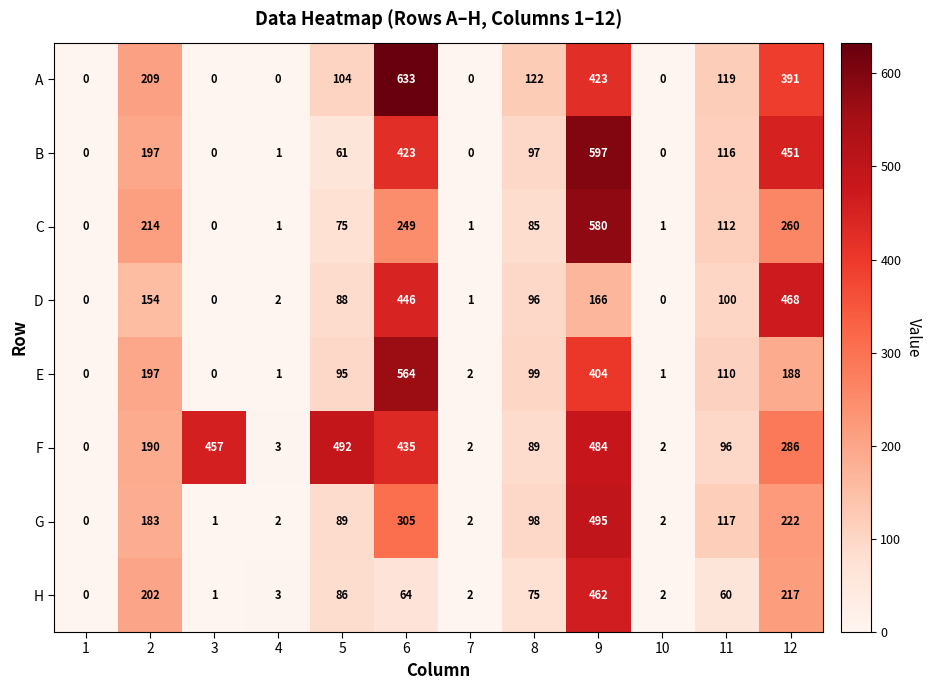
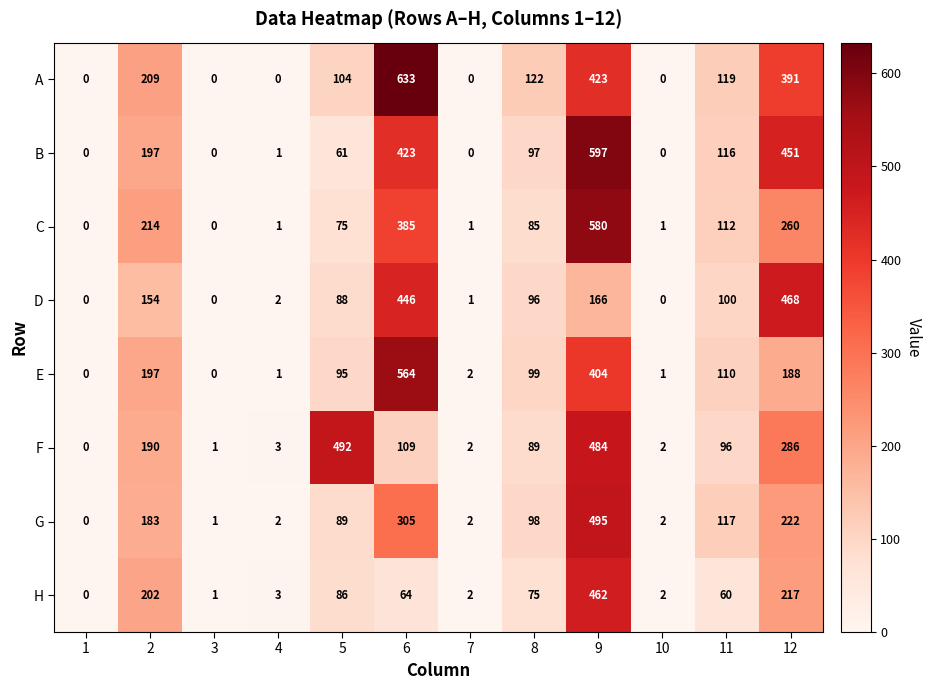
  {
    "A": {
      "1": 0,
      "2": 209,
      "3": 0,
      "4": 0,
      "5": 104,
      "6": 633,
      "7": 0,
      "8": 122,
      "9": 423,
      "10": 0,
      "11": 119,
      "12": 391
    },
    "B": {
      "1": 0,
      "2": 197,
      "3": 0,
      "4": 1,
      "5": 61,
      "6": 423,
      "7": 0,
      "8": 97,
      "9": 597,
      "10": 0,
      "11": 116,
      "12": 451
    },
    "C": {
      "1": 0,
      "2": 214,
      "3": 0,
      "4": 1,
      "5": 75,
-     "6": 249,
+     "6": 385,
      "7": 1,
      "8": 85,
      "9": 580,
      "10": 1,
      "11": 112,
      "12": 260
    },
    "D": {
      "1": 0,
      "2": 154,
      "3": 0,
      "4": 2,
      "5": 88,
      "6": 446,
      "7": 1,
      "8": 96,
      "9": 166,
      "10": 0,
      "11": 100,
      "12": 468
    },
    "E": {
      "1": 0,
      "2": 197,
      "3": 0,
      "4": 1,
      "5": 95,
      "6": 564,
      "7": 2,
      "8": 99,
      "9": 404,
      "10": 1,
      "11": 110,
      "12": 188
    },
    "F": {
      "1": 0,
      "2": 190,
-     "3": 457,
+     "3": 1,
      "4": 3,
      "5": 492,
-     "6": 435,
+     "6": 109,
      "7": 2,
      "8": 89,
      "9": 484,
      "10": 2,
      "11": 96,
      "12": 286
    },
    "G": {
      "1": 0,
      "2": 183,
      "3": 1,
      "4": 2,
      "5": 89,
      "6": 305,
      "7": 2,
      "8": 98,
      "9": 495,
      "10": 2,
      "11": 117,
      "12": 222
    },
    "H": {
      "1": 0,
      "2": 202,
      "3": 1,
      "4": 3,
      "5": 86,
      "6": 64,
      "7": 2,
      "8": 75,
      "9": 462,
      "10": 2,
      "11": 60,
      "12": 217
    }
  }
